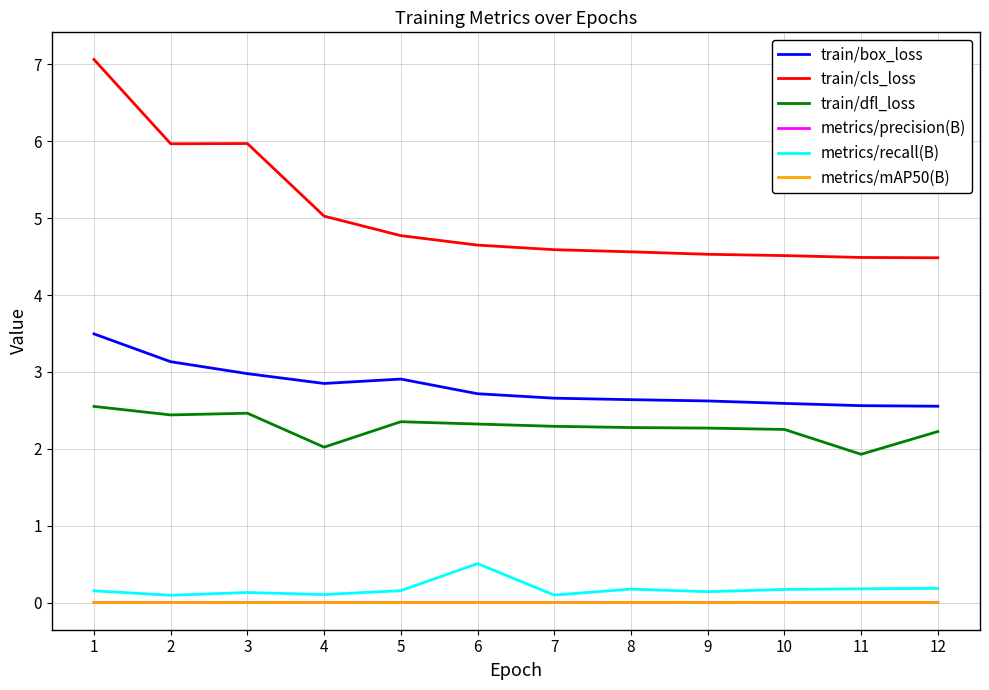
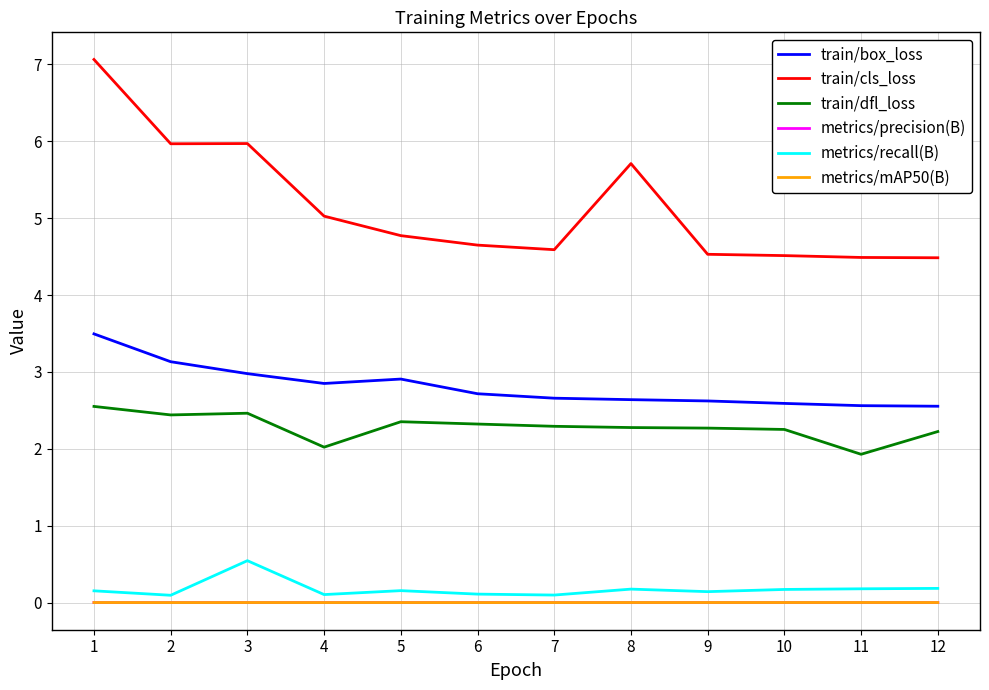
  {
    "train/box_loss": {
      "1": 3.5,
      "2": 3.1,
      "3": 3.0,
      "4": 2.9,
      "5": 2.9,
      "6": 2.7,
      "7": 2.7,
      "8": 2.6,
      "9": 2.6,
      "10": 2.6,
      "11": 2.6,
      "12": 2.6
    },
    "train/cls_loss": {
      "1": 7.1,
      "2": 6.0,
      "3": 6.0,
      "4": 5.0,
      "5": 4.8,
      "6": 4.6,
      "7": 4.6,
-     "8": 4.6,
+     "8": 5.7,
      "9": 4.5,
      "10": 4.5,
      "11": 4.5,
      "12": 4.5
    },
    "train/dfl_loss": {
      "1": 2.6,
      "2": 2.4,
      "3": 2.5,
      "4": 2.0,
      "5": 2.4,
      "6": 2.3,
      "7": 2.3,
      "8": 2.3,
      "9": 2.3,
      "10": 2.3,
      "11": 1.9,
      "12": 2.2
    },
    "metrics/recall(B)": {
      "1": 0.2,
      "2": 0.1,
-     "3": 0.1,
+     "3": 0.5,
      "4": 0.1,
      "5": 0.2,
-     "6": 0.5,
+     "6": 0.1,
      "7": 0.1,
      "8": 0.2,
      "9": 0.1,
      "10": 0.2,
      "11": 0.2,
      "12": 0.2
    }
  }
